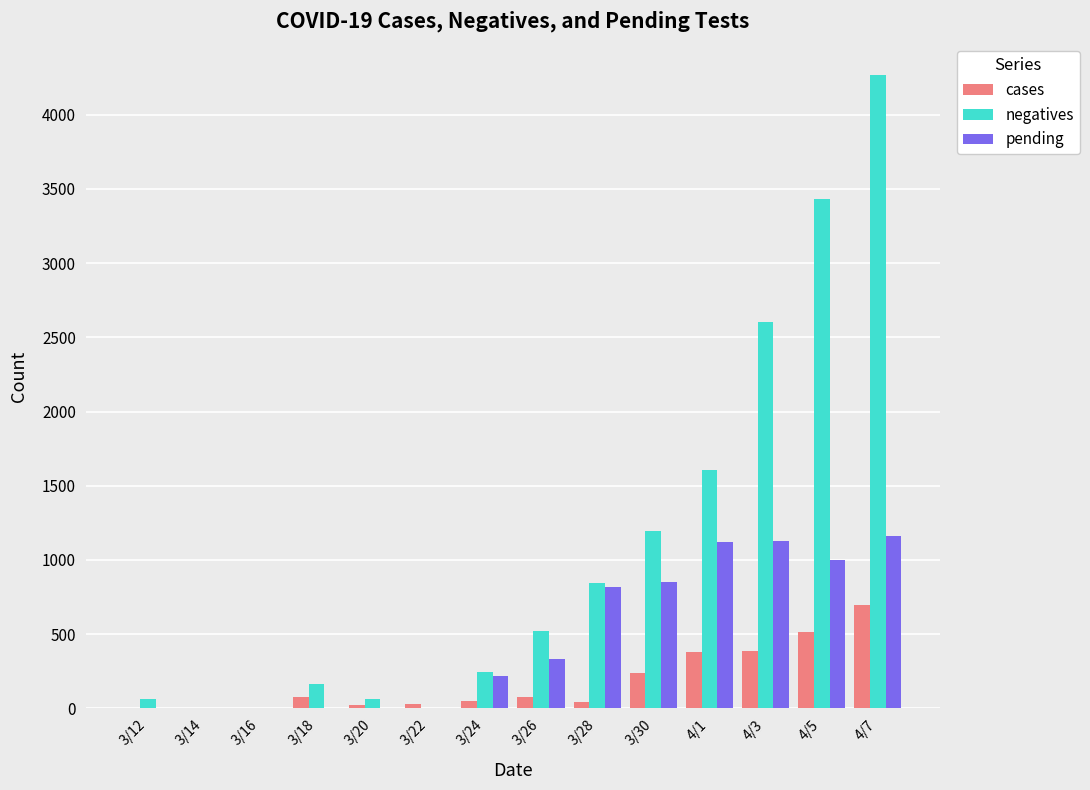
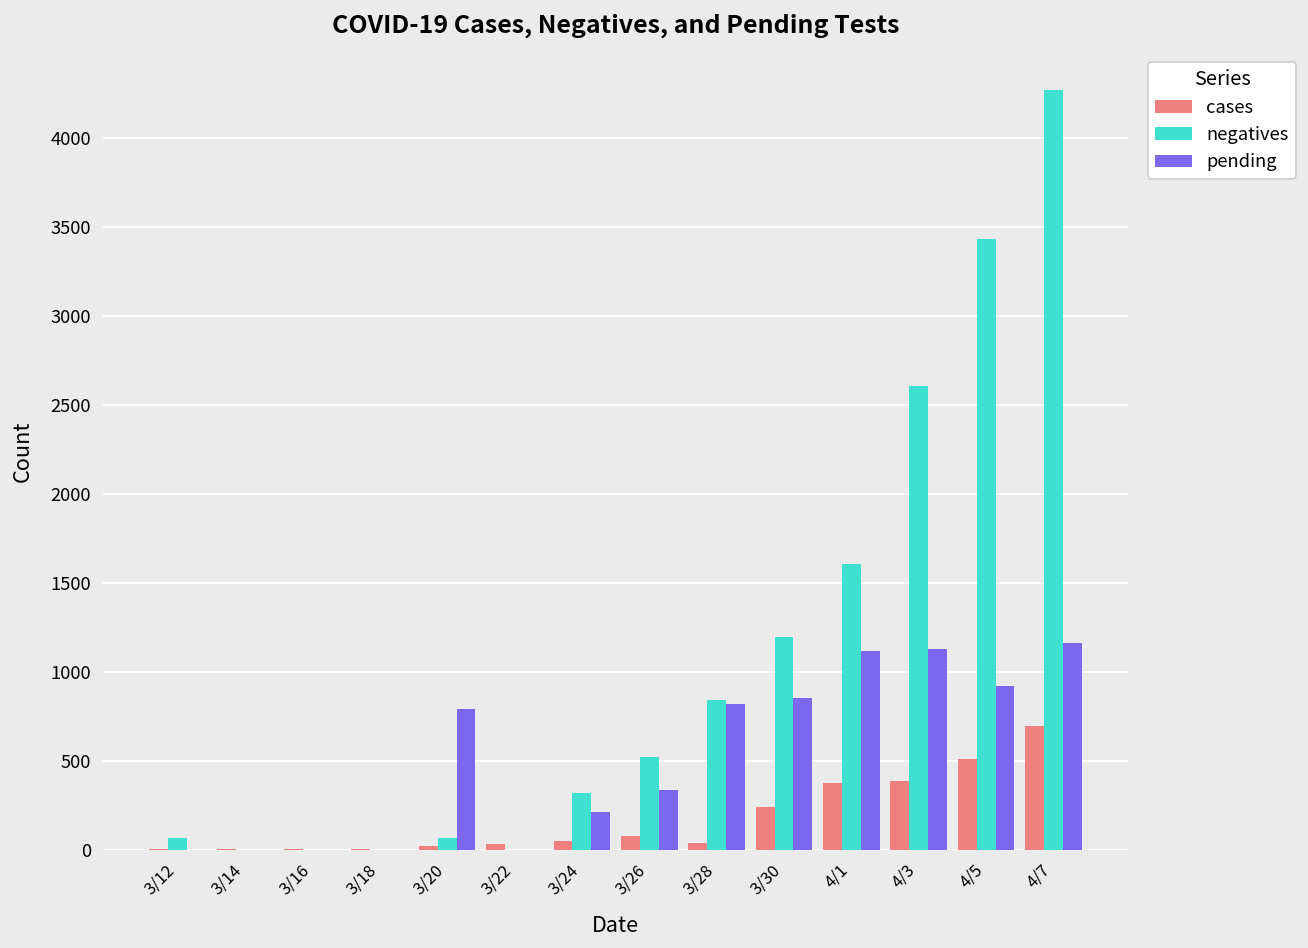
  {
    "cases": {
-     "3/18": 80,
+     "3/18": 10,
      "3/20": 20,
      "3/22": 30,
      "3/24": 50,
      "3/26": 80,
      "3/28": 40,
      "3/30": 240,
      "4/1": 380,
      "4/3": 390,
      "4/5": 510,
      "4/7": 690
    },
    "negatives": {
      "3/12": 70,
      "3/14": 0,
      "3/16": 0,
-     "3/18": 160,
+     "3/18": 0,
      "3/20": 70,
      "3/22": 0,
-     "3/24": 240,
+     "3/24": 320,
      "3/26": 520,
      "3/28": 840,
      "3/30": 1200,
      "4/1": 1600,
      "4/3": 2610,
      "4/5": 3430,
      "4/7": 4270
    },
    "pending": {
      "3/12": 0,
      "3/14": 0,
      "3/16": 0,
      "3/18": 0,
-     "3/20": 0,
+     "3/20": 790,
      "3/22": 0,
      "3/24": 210,
      "3/26": 330,
      "3/28": 820,
      "3/30": 850,
      "4/1": 1120,
      "4/3": 1130,
-     "4/5": 1000,
+     "4/5": 920,
      "4/7": 1160
    }
  }
